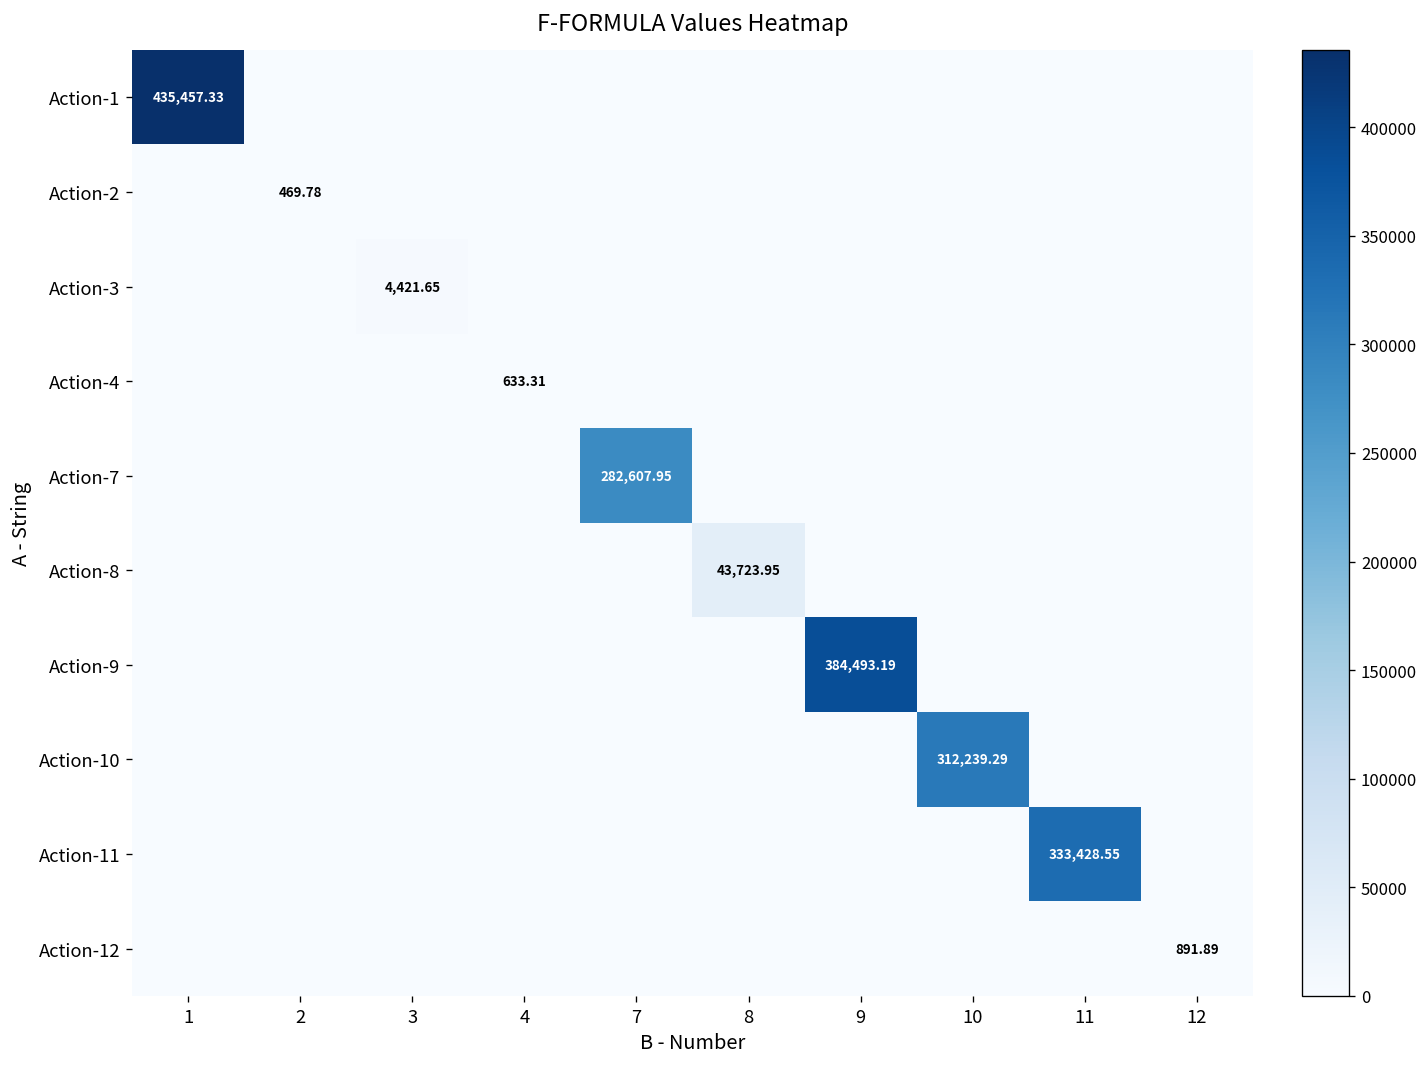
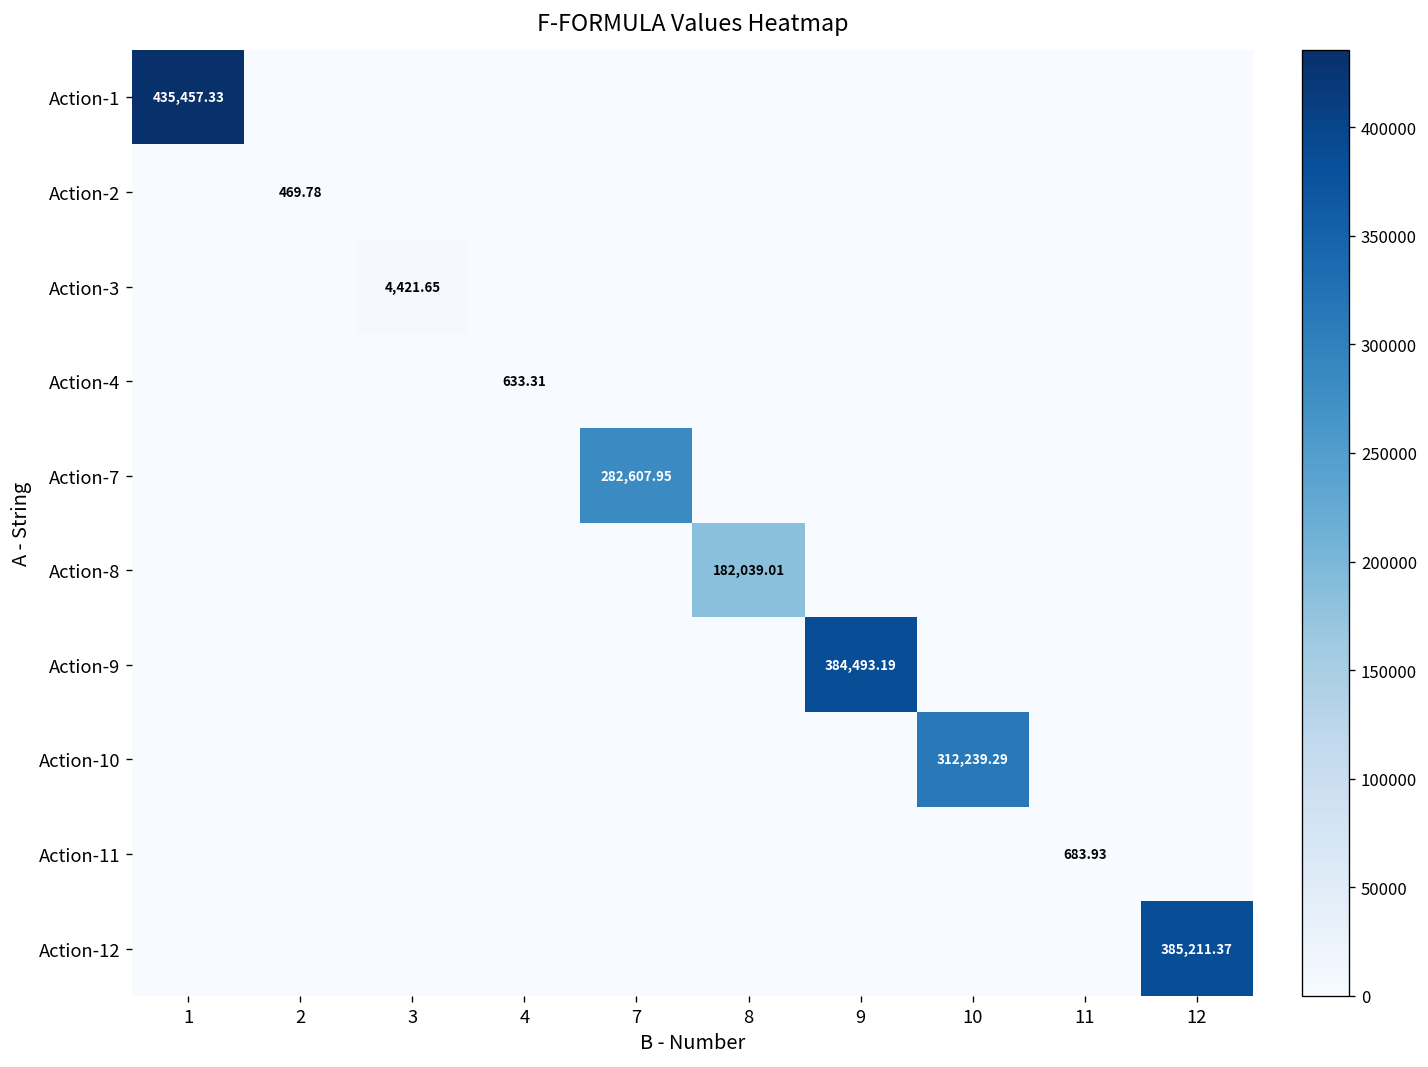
  {
    "Action-1": {
      "1": "435,457.33"
    },
    "Action-2": {
      "2": "469.78"
    },
    "Action-3": {
      "3": "4,421.65"
    },
    "Action-4": {
      "4": "633.31"
    },
    "Action-7": {
      "7": "282,607.95"
    },
    "Action-8": {
-     "8": "43,723.95"
+     "8": "182,039.01"
    },
    "Action-9": {
      "9": "384,493.19"
    },
    "Action-10": {
      "10": "312,239.29"
    },
    "Action-11": {
-     "11": "333,428.55"
+     "11": "683.93"
    },
    "Action-12": {
-     "12": "891.89"
+     "12": "385,211.37"
    }
  }
